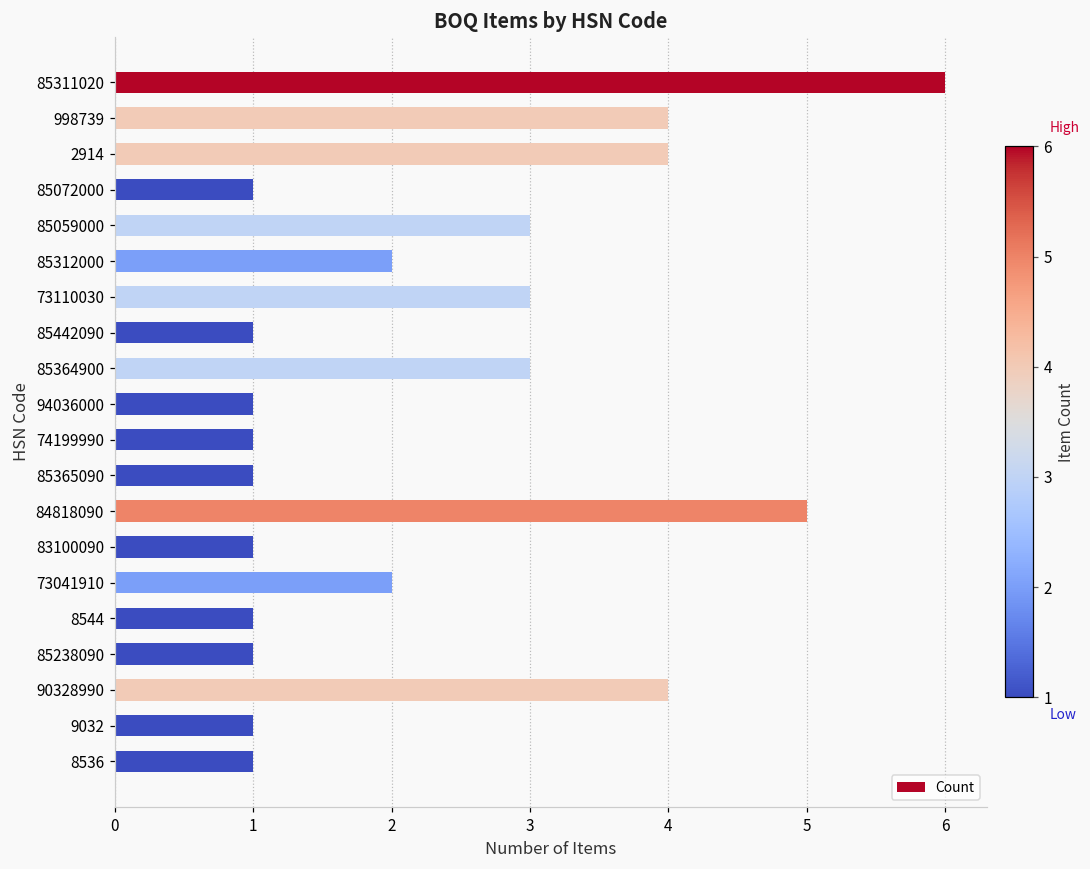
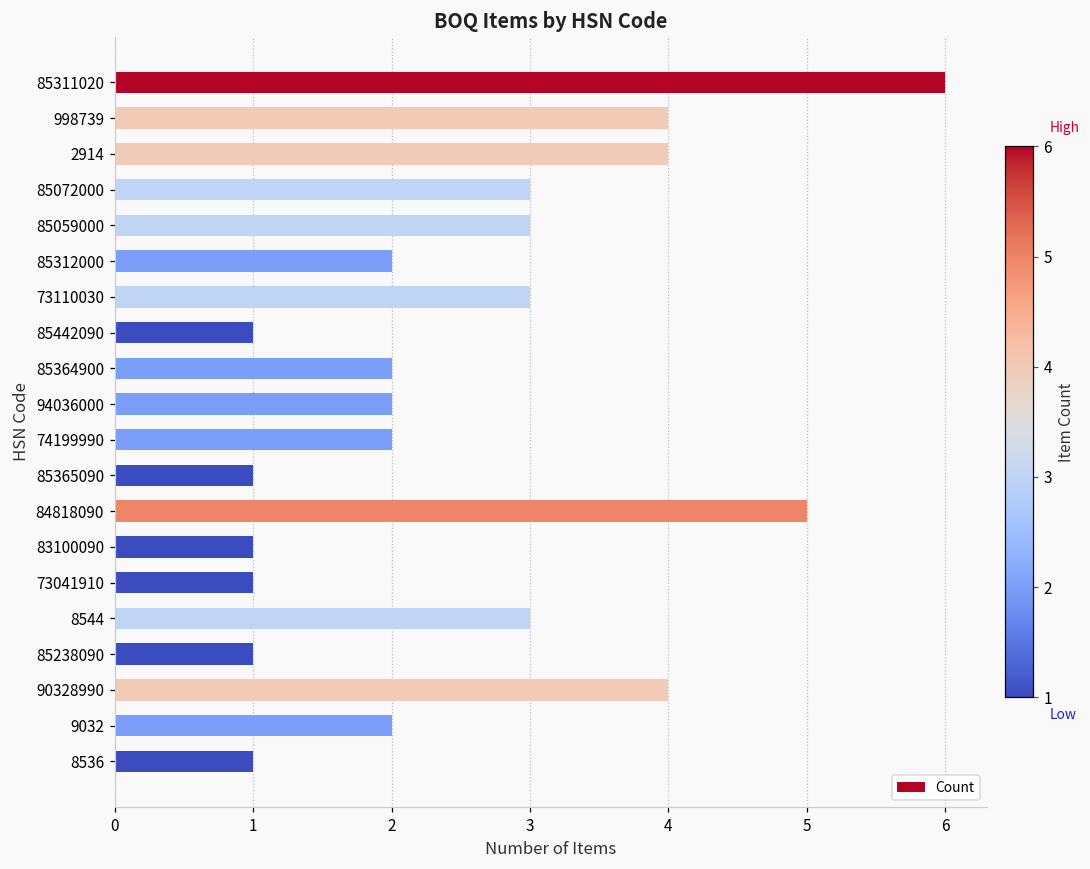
  {
    "85311020": 6,
    "998739": 4,
    "2914": 4,
-   "85072000": 1,
+   "85072000": 3,
    "85059000": 3,
    "85312000": 2,
    "73110030": 3,
    "85442090": 1,
-   "85364900": 3,
-   "94036000": 1,
-   "74199990": 1,
+   "85364900": 2,
+   "94036000": 2,
+   "74199990": 2,
    "85365090": 1,
    "84818090": 5,
    "83100090": 1,
-   "73041910": 2,
-   "8544": 1,
+   "73041910": 1,
+   "8544": 3,
    "85238090": 1,
    "90328990": 4,
-   "9032": 1,
+   "9032": 2,
    "8536": 1
  }
